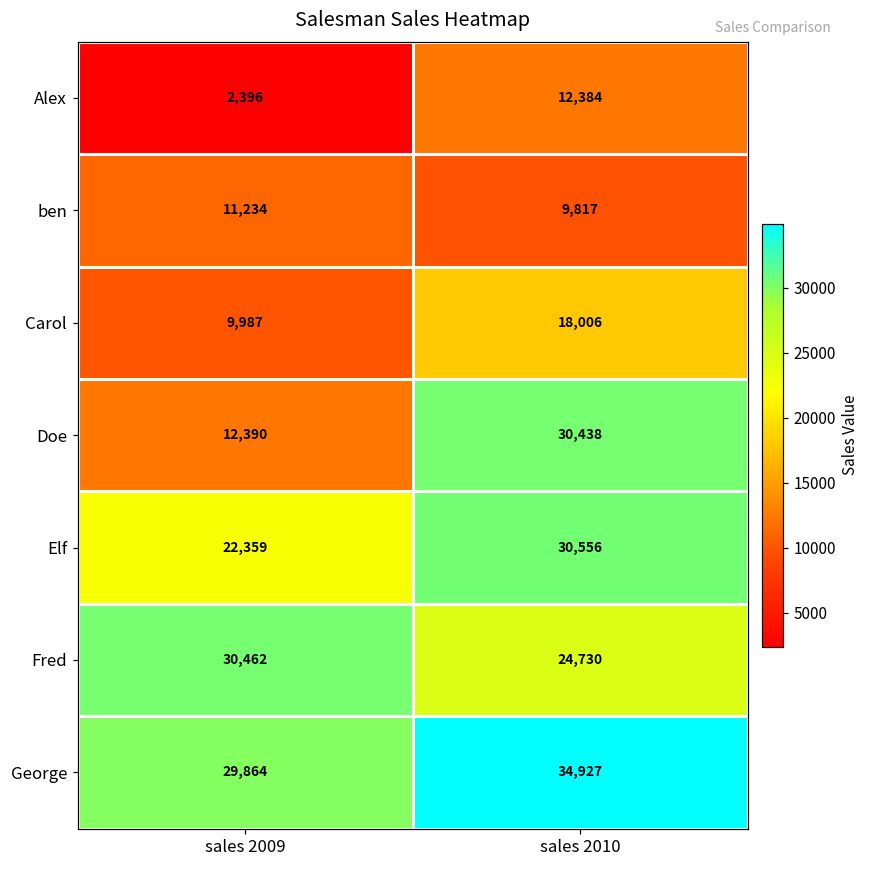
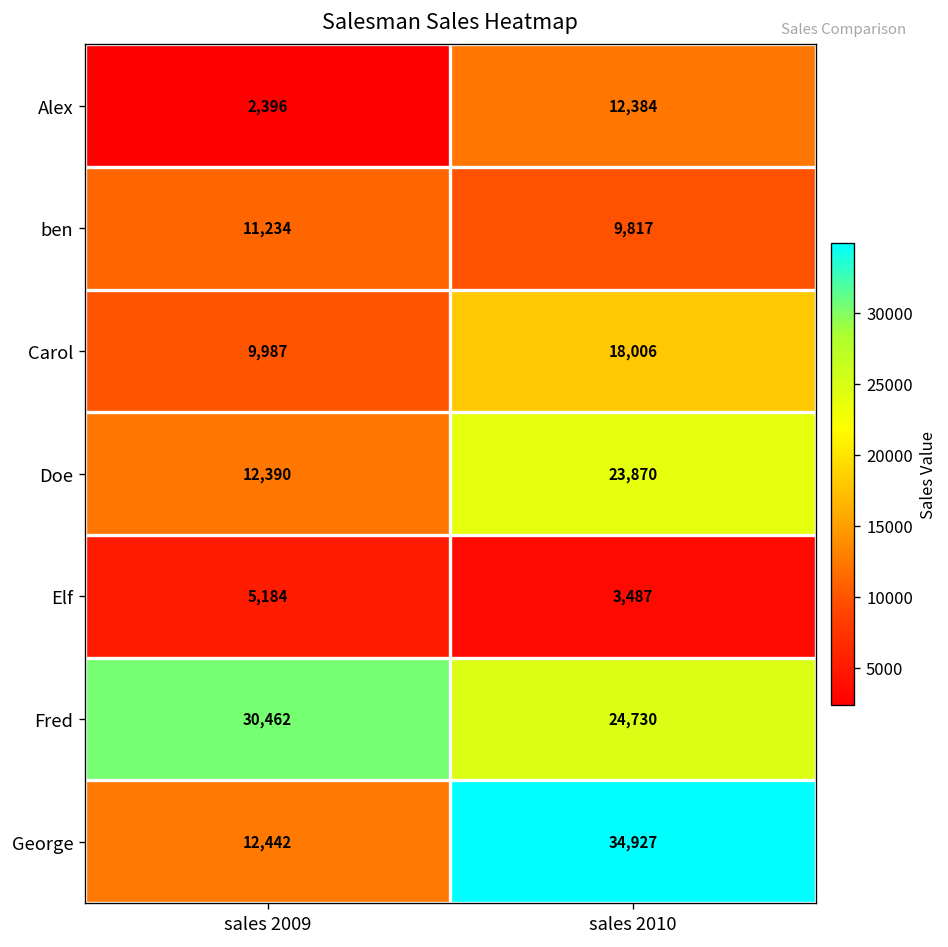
  {
    "Alex": {
      "sales 2009": "2,396",
      "sales 2010": "12,384"
    },
    "ben": {
      "sales 2009": "11,234",
      "sales 2010": "9,817"
    },
    "Carol": {
      "sales 2009": "9,987",
      "sales 2010": "18,006"
    },
    "Doe": {
      "sales 2009": "12,390",
-     "sales 2010": "30,438"
+     "sales 2010": "23,870"
    },
    "Elf": {
-     "sales 2009": "22,359",
-     "sales 2010": "30,556"
+     "sales 2009": "5,184",
+     "sales 2010": "3,487"
    },
    "Fred": {
      "sales 2009": "30,462",
      "sales 2010": "24,730"
    },
    "George": {
-     "sales 2009": "29,864",
+     "sales 2009": "12,442",
      "sales 2010": "34,927"
    }
  }
